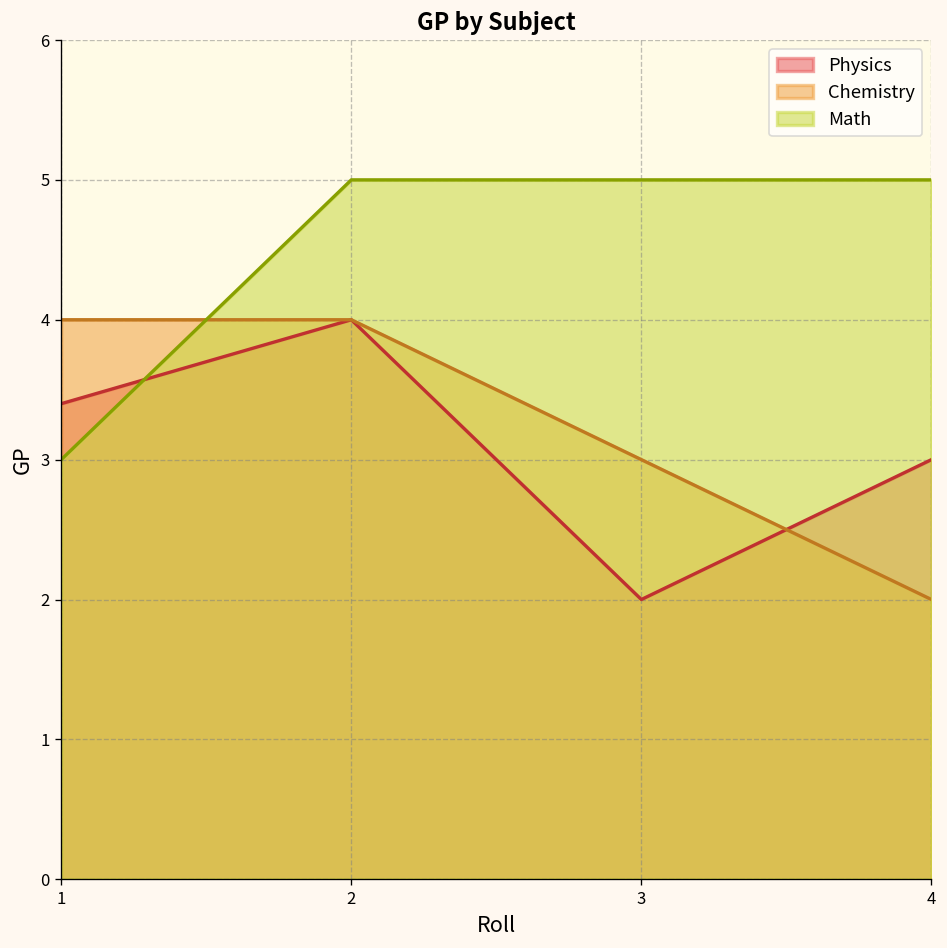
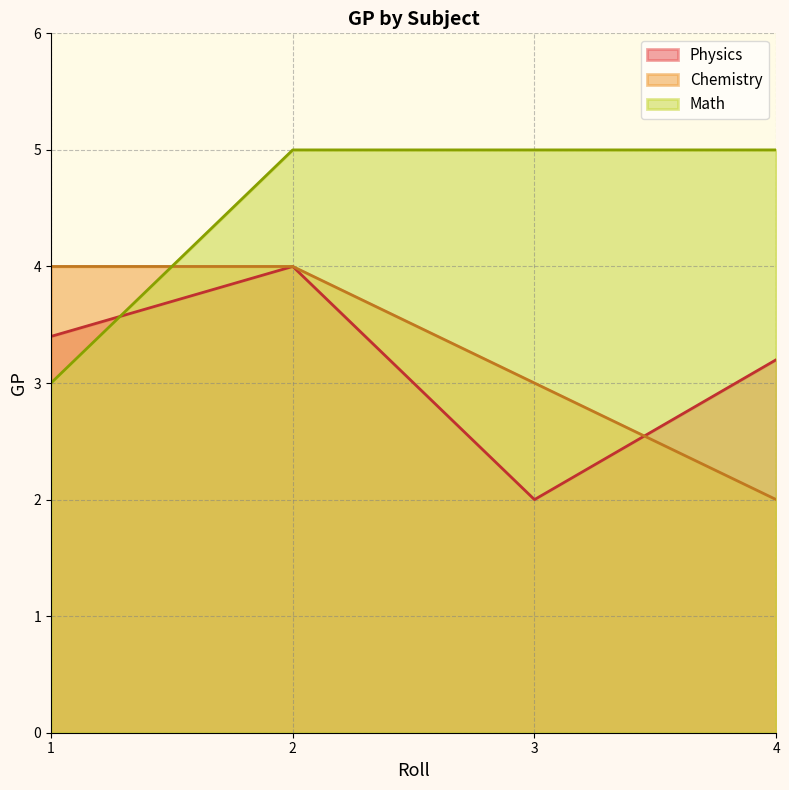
  {
    "Physics": {
      "1": 3.4,
      "3": 2.0,
-     "4": 3.0
+     "4": 3.2
    }
  }
